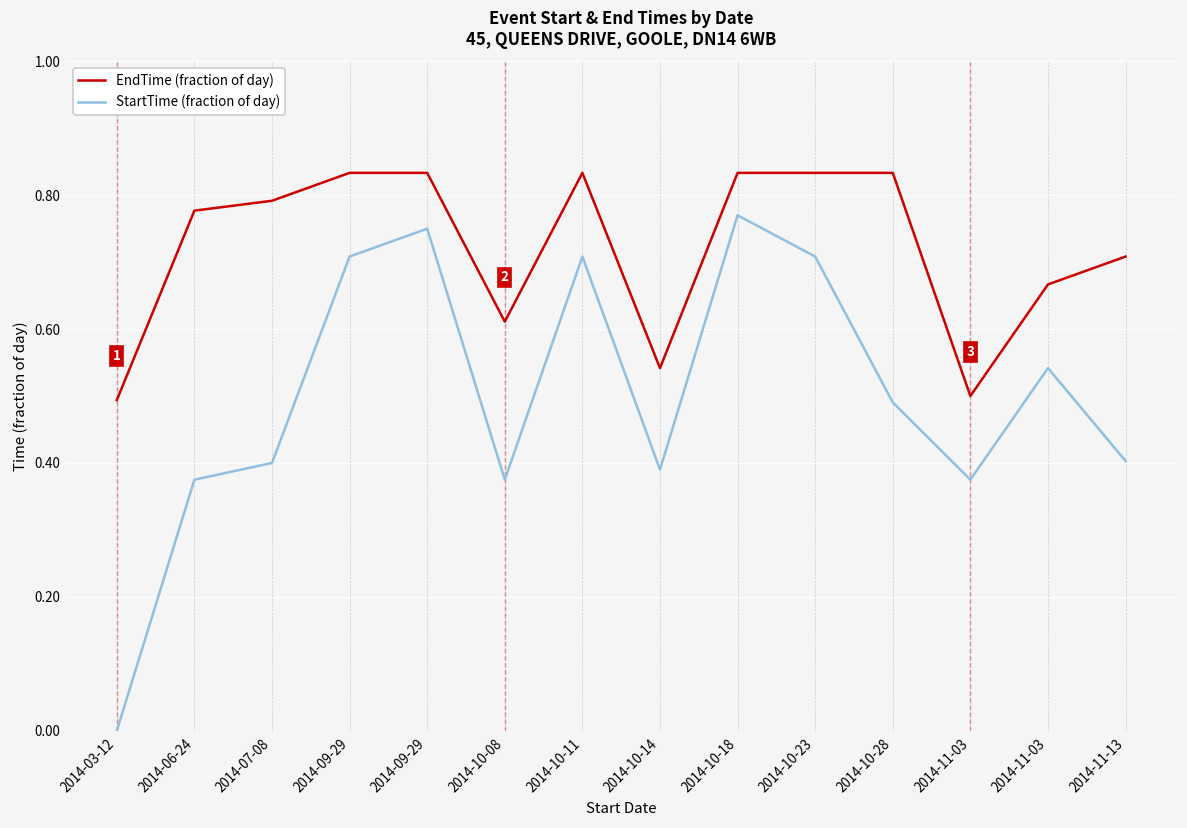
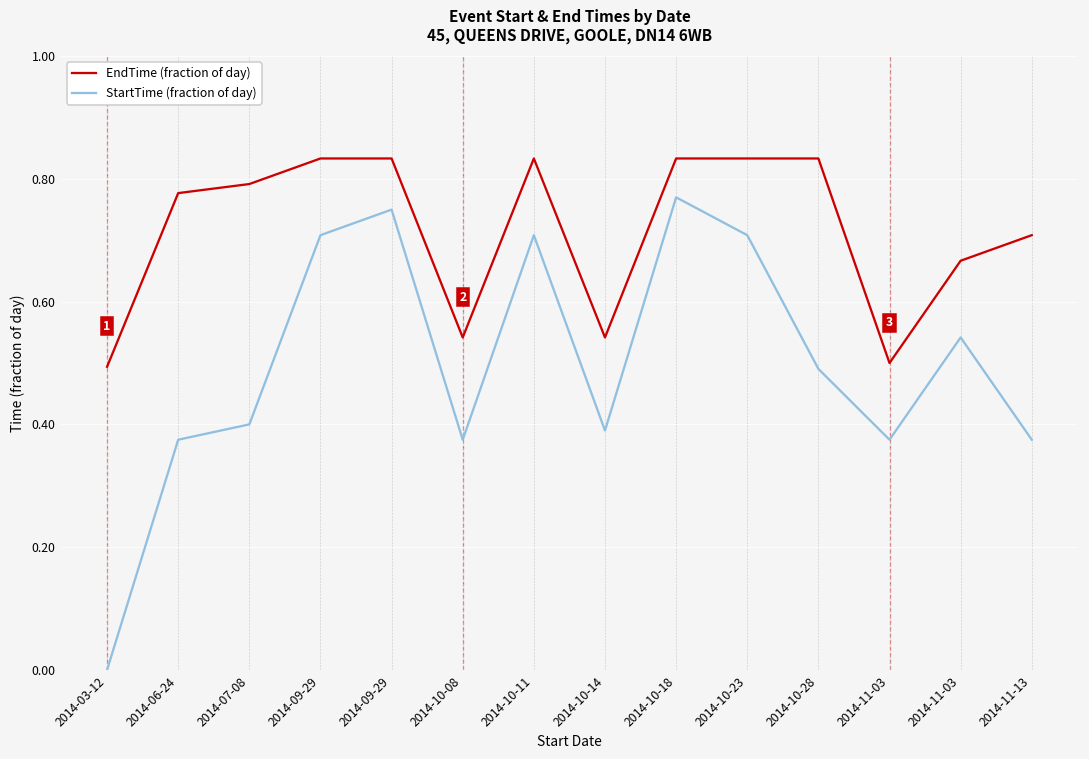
  {
    "EndTime (fraction of day)": {
      "2014-03-12": 0.49,
      "2014-06-24": 0.78,
      "2014-07-08": 0.79,
-     "2014-10-08": 0.61,
+     "2014-10-08": 0.54,
      "2014-10-11": 0.83,
      "2014-10-14": 0.54,
      "2014-10-18": 0.83,
      "2014-10-23": 0.83,
      "2014-10-28": 0.83,
      "2014-11-13": 0.71
    },
    "StartTime (fraction of day)": {
      "2014-03-12": 0.00,
      "2014-06-24": 0.38,
      "2014-07-08": 0.40,
      "2014-10-08": 0.38,
      "2014-10-11": 0.71,
      "2014-10-14": 0.39,
      "2014-10-18": 0.77,
      "2014-10-23": 0.71,
      "2014-10-28": 0.49,
-     "2014-11-13": 0.40
+     "2014-11-13": 0.38
    }
  }
